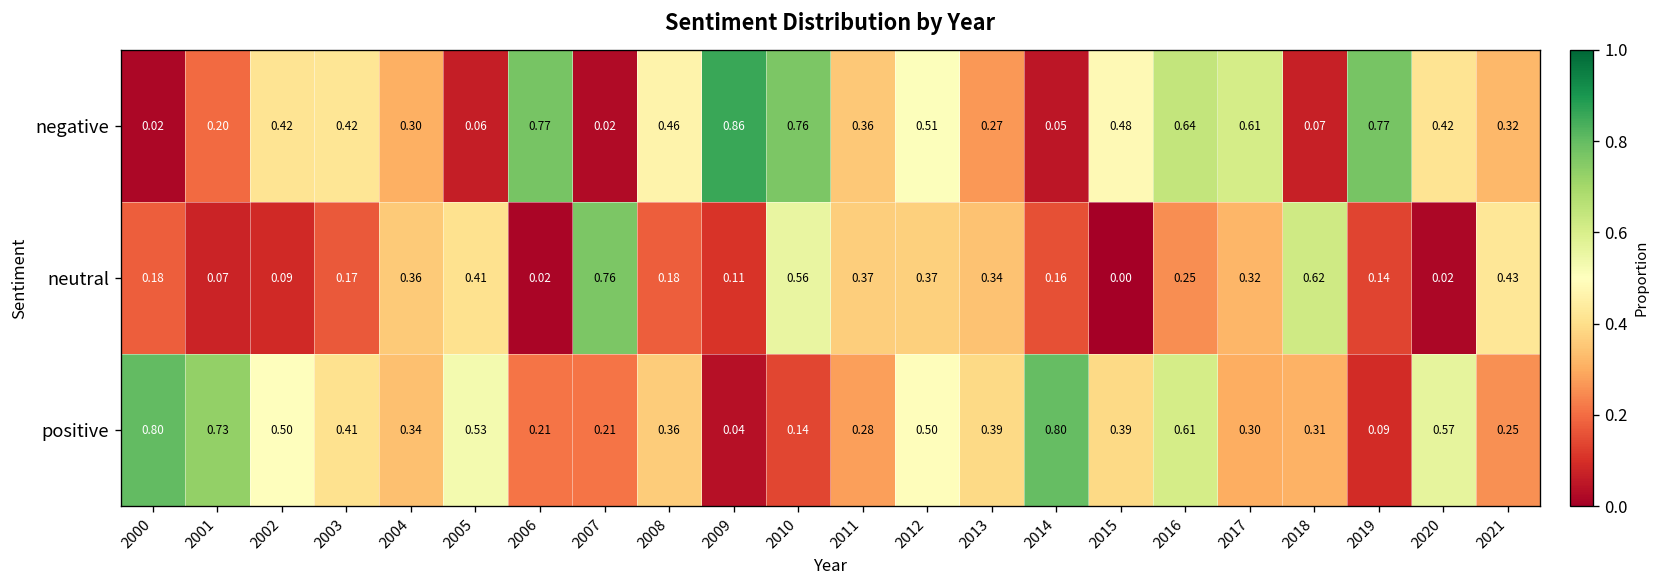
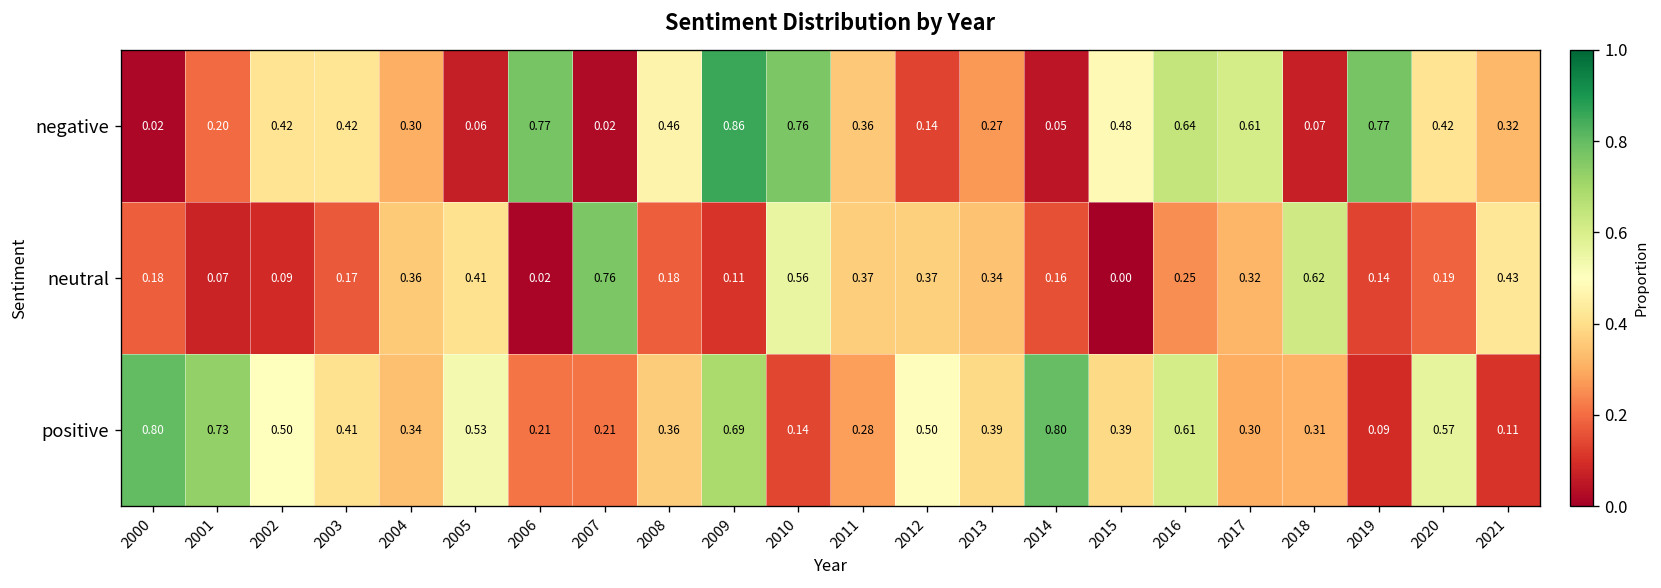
  {
    "negative": {
      "2000": 0.02,
      "2001": 0.20,
      "2002": 0.42,
      "2003": 0.42,
      "2004": 0.30,
      "2005": 0.06,
      "2006": 0.77,
      "2007": 0.02,
      "2008": 0.46,
      "2009": 0.86,
      "2010": 0.76,
      "2011": 0.36,
-     "2012": 0.51,
+     "2012": 0.14,
      "2013": 0.27,
      "2014": 0.05,
      "2015": 0.48,
      "2016": 0.64,
      "2017": 0.61,
      "2018": 0.07,
      "2019": 0.77,
      "2020": 0.42,
      "2021": 0.32
    },
    "neutral": {
      "2000": 0.18,
      "2001": 0.07,
      "2002": 0.09,
      "2003": 0.17,
      "2004": 0.36,
      "2005": 0.41,
      "2006": 0.02,
      "2007": 0.76,
      "2008": 0.18,
      "2009": 0.11,
      "2010": 0.56,
      "2011": 0.37,
      "2012": 0.37,
      "2013": 0.34,
      "2014": 0.16,
      "2015": 0.00,
      "2016": 0.25,
      "2017": 0.32,
      "2018": 0.62,
      "2019": 0.14,
-     "2020": 0.02,
+     "2020": 0.19,
      "2021": 0.43
    },
    "positive": {
      "2000": 0.80,
      "2001": 0.73,
      "2002": 0.50,
      "2003": 0.41,
      "2004": 0.34,
      "2005": 0.53,
      "2006": 0.21,
      "2007": 0.21,
      "2008": 0.36,
-     "2009": 0.04,
+     "2009": 0.69,
      "2010": 0.14,
      "2011": 0.28,
      "2012": 0.50,
      "2013": 0.39,
      "2014": 0.80,
      "2015": 0.39,
      "2016": 0.61,
      "2017": 0.30,
      "2018": 0.31,
      "2019": 0.09,
      "2020": 0.57,
-     "2021": 0.25
+     "2021": 0.11
    }
  }
